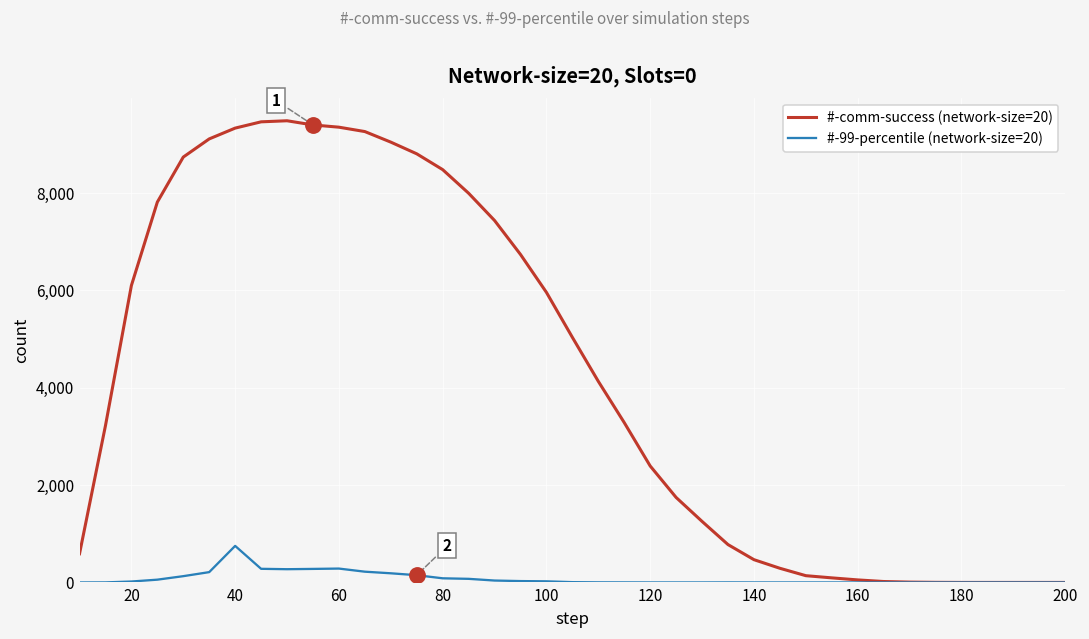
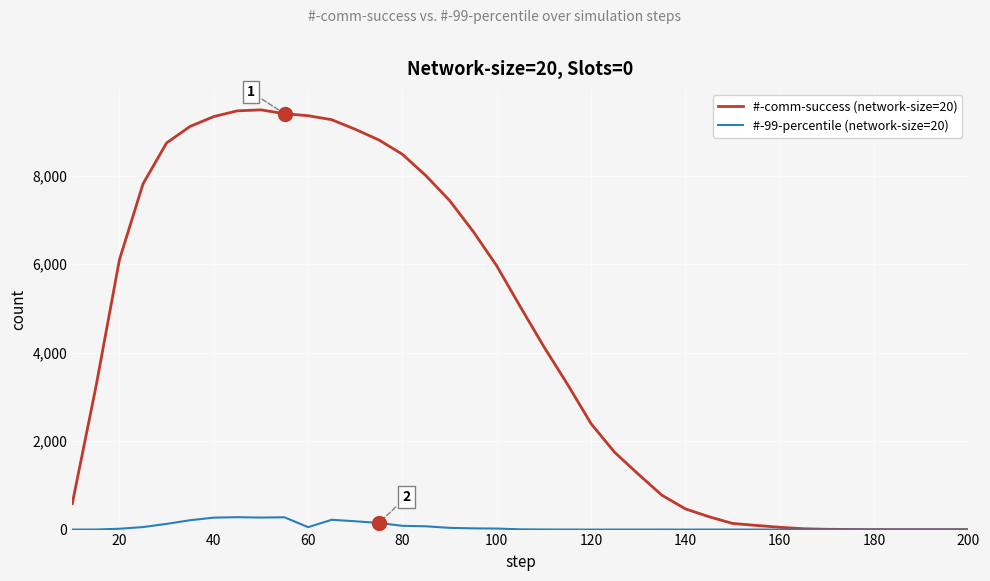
  {
    "#-99-percentile (network-size=20)": {
      "20": 0,
-     "40": 800,
-     "60": 300,
+     "40": 300,
+     "60": 100,
      "80": 100,
      "100": 0,
      "120": 0,
      "140": 0
    }
  }
